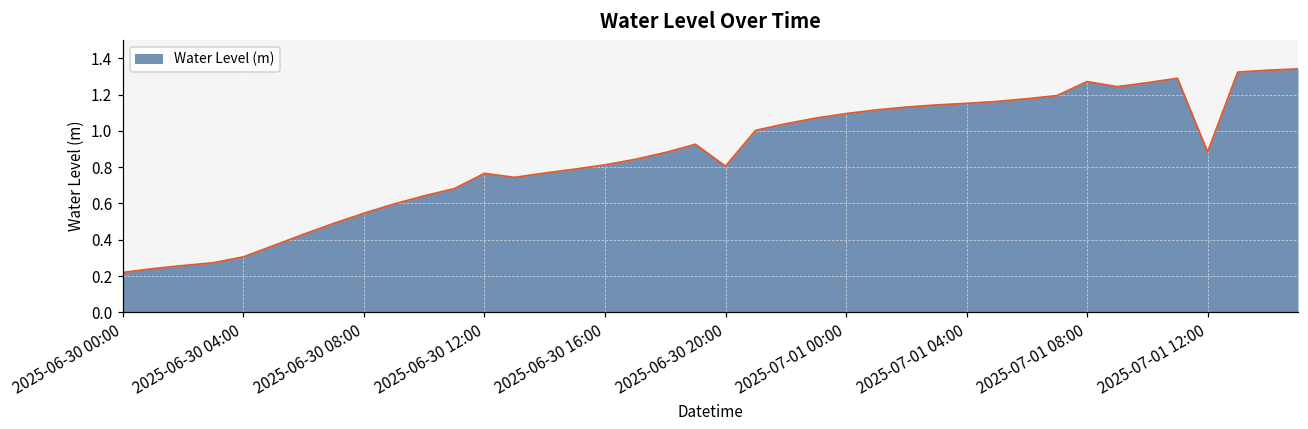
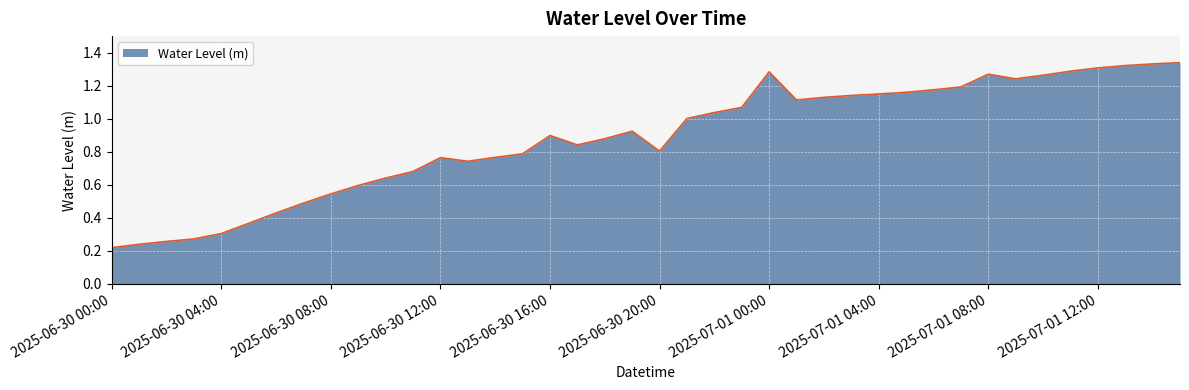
  {
    "2025-06-30 00:00": 0.22,
    "2025-06-30 04:00": 0.31,
    "2025-06-30 08:00": 0.55,
    "2025-06-30 12:00": 0.77,
-   "2025-06-30 16:00": 0.81,
+   "2025-06-30 16:00": 0.90,
    "2025-06-30 20:00": 0.81,
-   "2025-07-01 00:00": 1.09,
+   "2025-07-01 00:00": 1.29,
    "2025-07-01 04:00": 1.15,
    "2025-07-01 08:00": 1.27,
-   "2025-07-01 12:00": 0.88
+   "2025-07-01 12:00": 1.31
  }
